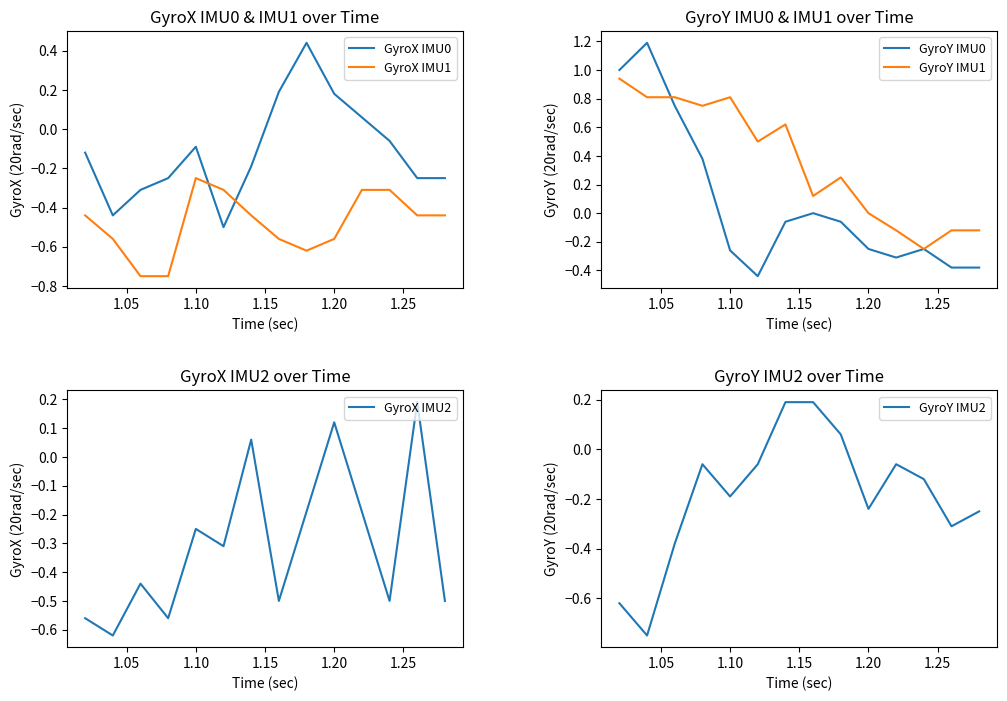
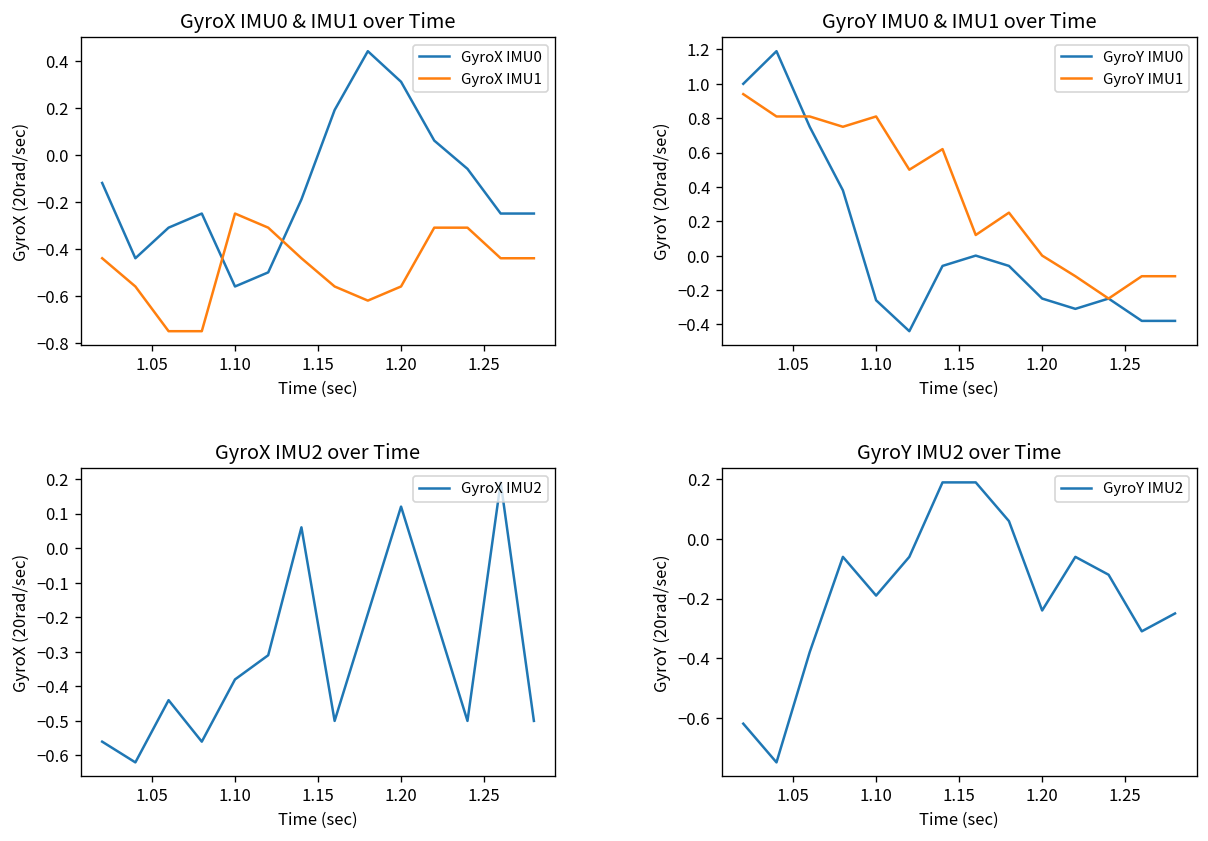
  {
    "GyroX IMU0 & IMU1 over Time": {
      "GyroX IMU0": {
-       "1.10": -0.09,
-       "1.20": 0.18
+       "1.10": -0.56,
+       "1.20": 0.31
      },
      "GyroX IMU1": {
        "1.10": -0.25,
        "1.20": -0.56
      }
    },
    "GyroY IMU0 & IMU1 over Time": {
      "GyroY IMU0": {
        "1.10": -0.26,
        "1.20": -0.25
      },
      "GyroY IMU1": {
        "1.10": 0.81,
        "1.20": 0.00
      }
    },
    "GyroX IMU2 over Time": {
-     "1.10": -0.25,
+     "1.10": -0.38,
      "1.20": 0.12
    },
    "GyroY IMU2 over Time": {
      "1.10": -0.19,
      "1.20": -0.24
    }
  }
